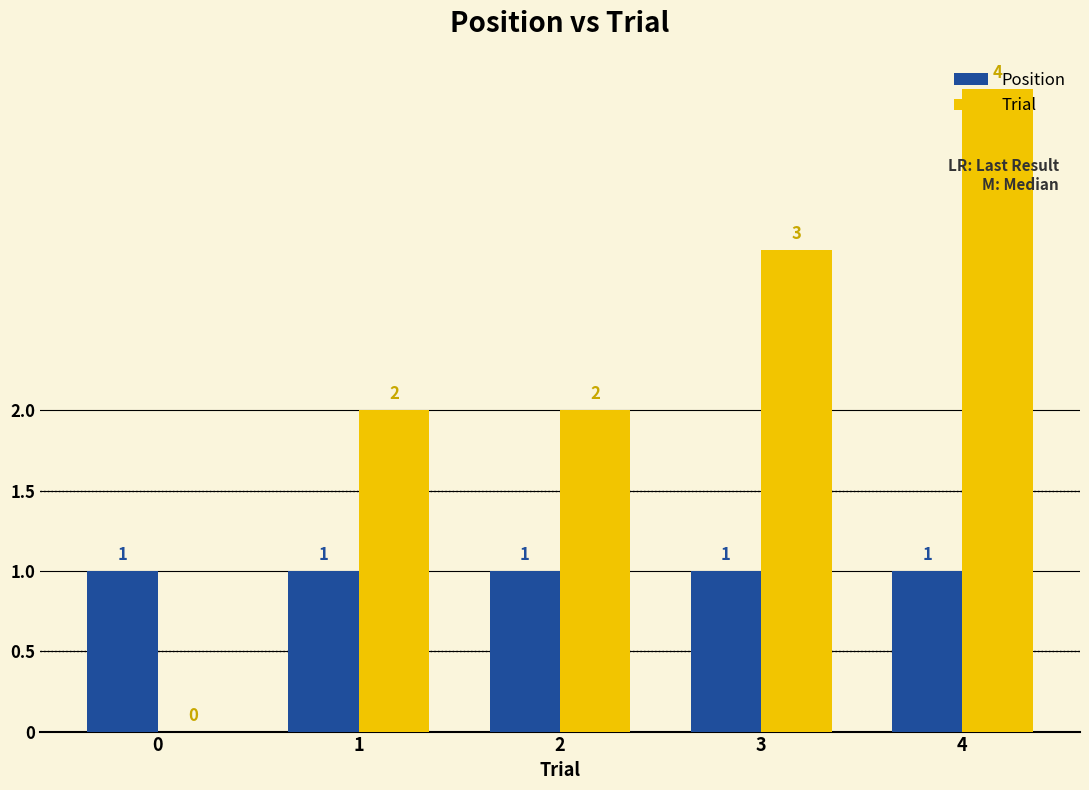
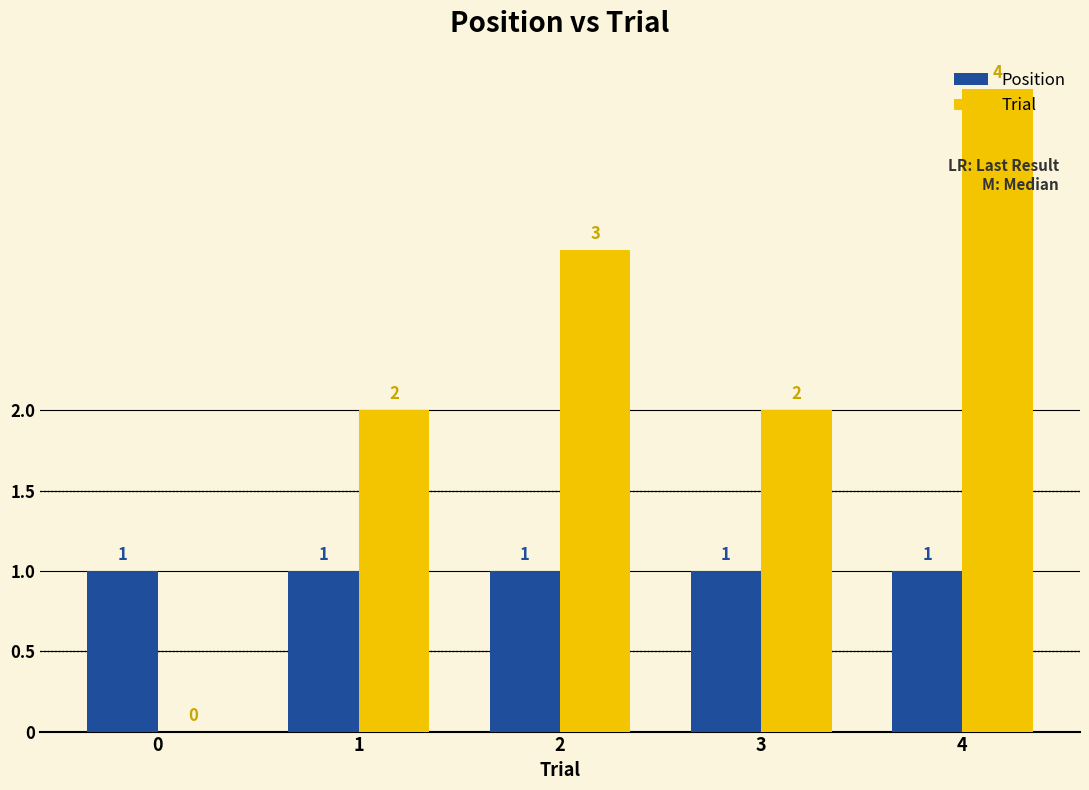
  {
    "Position": {
      "0": 1,
      "1": 1,
      "2": 1,
      "3": 1,
      "4": 1
    },
    "Trial": {
      "0": 0,
      "1": 2,
-     "2": 2,
-     "3": 3,
+     "2": 3,
+     "3": 2,
      "4": 4
    }
  }
